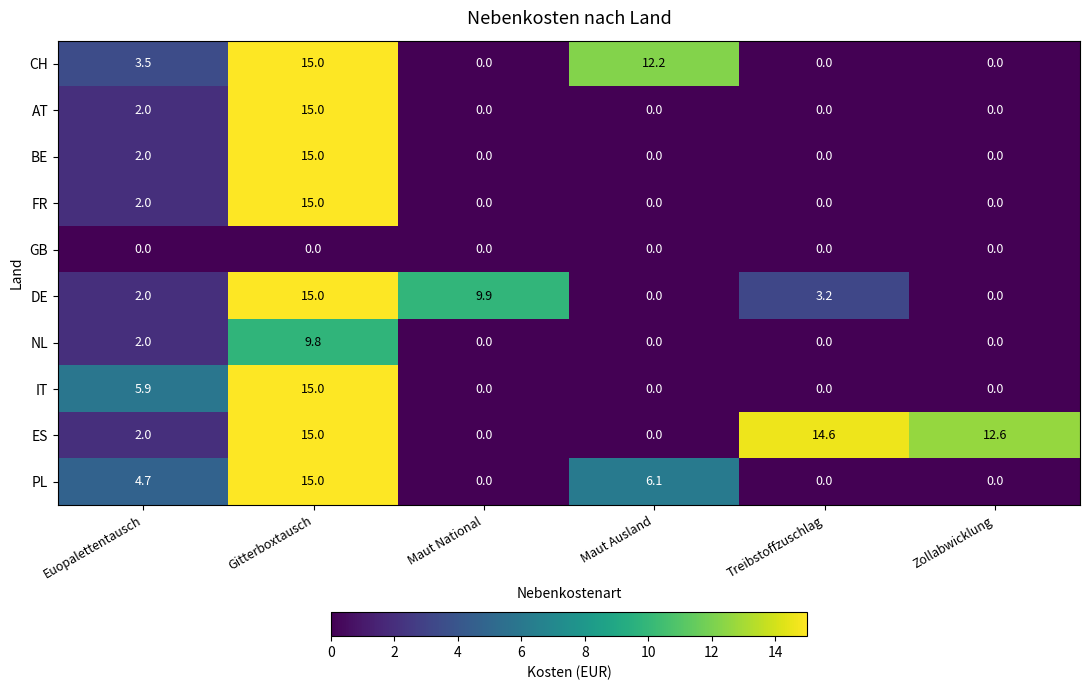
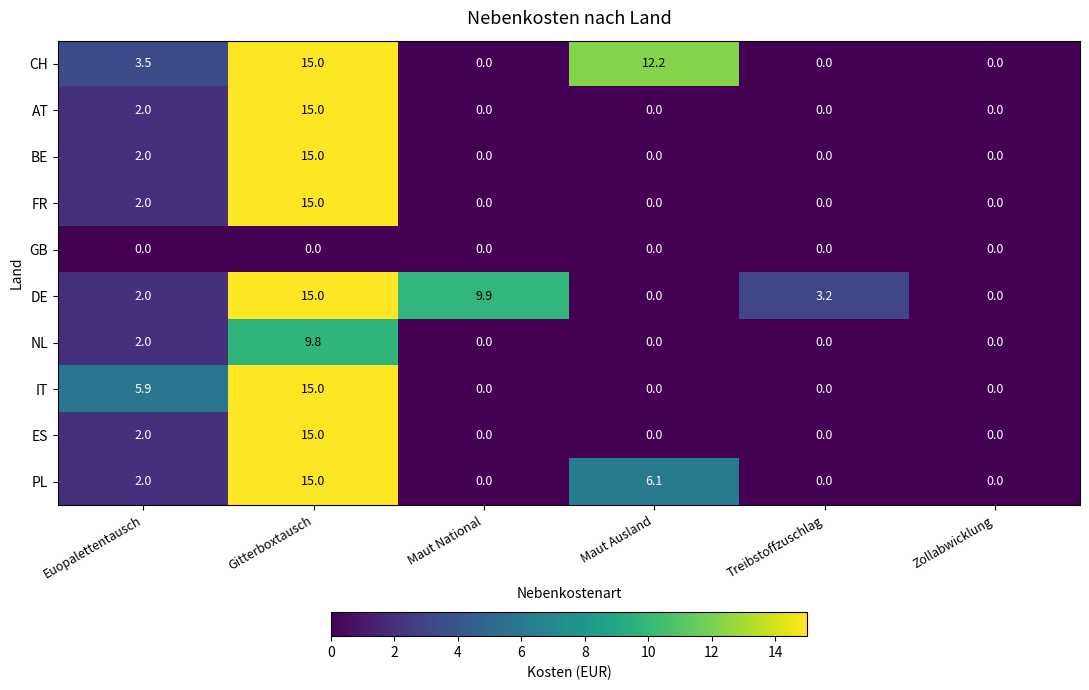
  {
    "CH": {
      "Euopalettentausch": 3.5,
      "Gitterboxtausch": 15.0,
      "Maut National": 0.0,
      "Maut Ausland": 12.2,
      "Treibstoffzuschlag": 0.0,
      "Zollabwicklung": 0.0
    },
    "AT": {
      "Euopalettentausch": 2.0,
      "Gitterboxtausch": 15.0,
      "Maut National": 0.0,
      "Maut Ausland": 0.0,
      "Treibstoffzuschlag": 0.0,
      "Zollabwicklung": 0.0
    },
    "BE": {
      "Euopalettentausch": 2.0,
      "Gitterboxtausch": 15.0,
      "Maut National": 0.0,
      "Maut Ausland": 0.0,
      "Treibstoffzuschlag": 0.0,
      "Zollabwicklung": 0.0
    },
    "FR": {
      "Euopalettentausch": 2.0,
      "Gitterboxtausch": 15.0,
      "Maut National": 0.0,
      "Maut Ausland": 0.0,
      "Treibstoffzuschlag": 0.0,
      "Zollabwicklung": 0.0
    },
    "GB": {
      "Euopalettentausch": 0.0,
      "Gitterboxtausch": 0.0,
      "Maut National": 0.0,
      "Maut Ausland": 0.0,
      "Treibstoffzuschlag": 0.0,
      "Zollabwicklung": 0.0
    },
    "DE": {
      "Euopalettentausch": 2.0,
      "Gitterboxtausch": 15.0,
      "Maut National": 9.9,
      "Maut Ausland": 0.0,
      "Treibstoffzuschlag": 3.2,
      "Zollabwicklung": 0.0
    },
    "NL": {
      "Euopalettentausch": 2.0,
      "Gitterboxtausch": 9.8,
      "Maut National": 0.0,
      "Maut Ausland": 0.0,
      "Treibstoffzuschlag": 0.0,
      "Zollabwicklung": 0.0
    },
    "IT": {
      "Euopalettentausch": 5.9,
      "Gitterboxtausch": 15.0,
      "Maut National": 0.0,
      "Maut Ausland": 0.0,
      "Treibstoffzuschlag": 0.0,
      "Zollabwicklung": 0.0
    },
    "ES": {
      "Euopalettentausch": 2.0,
      "Gitterboxtausch": 15.0,
      "Maut National": 0.0,
      "Maut Ausland": 0.0,
-     "Treibstoffzuschlag": 14.6,
-     "Zollabwicklung": 12.6
+     "Treibstoffzuschlag": 0.0,
+     "Zollabwicklung": 0.0
    },
    "PL": {
-     "Euopalettentausch": 4.7,
+     "Euopalettentausch": 2.0,
      "Gitterboxtausch": 15.0,
      "Maut National": 0.0,
      "Maut Ausland": 6.1,
      "Treibstoffzuschlag": 0.0,
      "Zollabwicklung": 0.0
    }
  }
